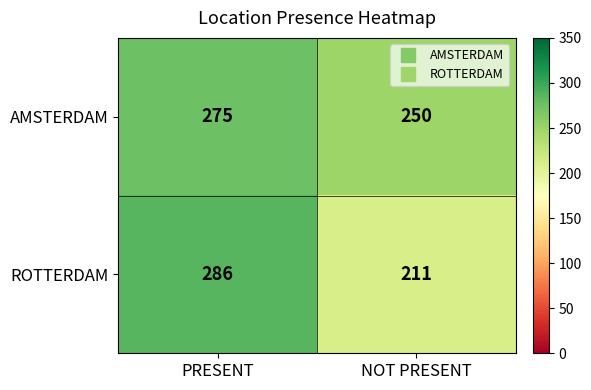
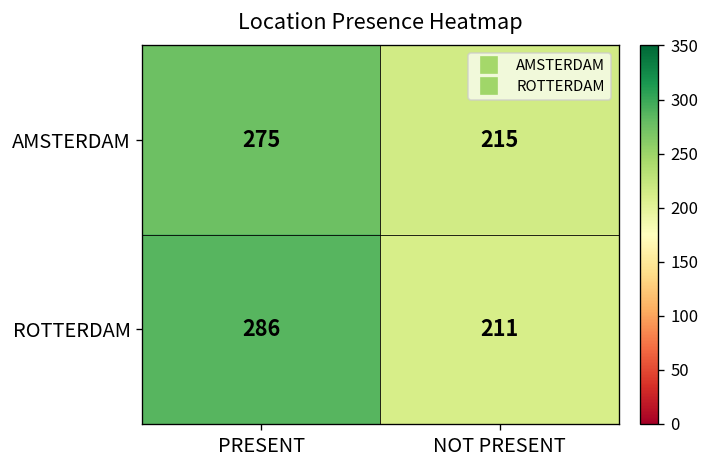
  {
    "AMSTERDAM": {
      "PRESENT": 275,
-     "NOT PRESENT": 250
+     "NOT PRESENT": 215
    },
    "ROTTERDAM": {
      "PRESENT": 286,
      "NOT PRESENT": 211
    }
  }
